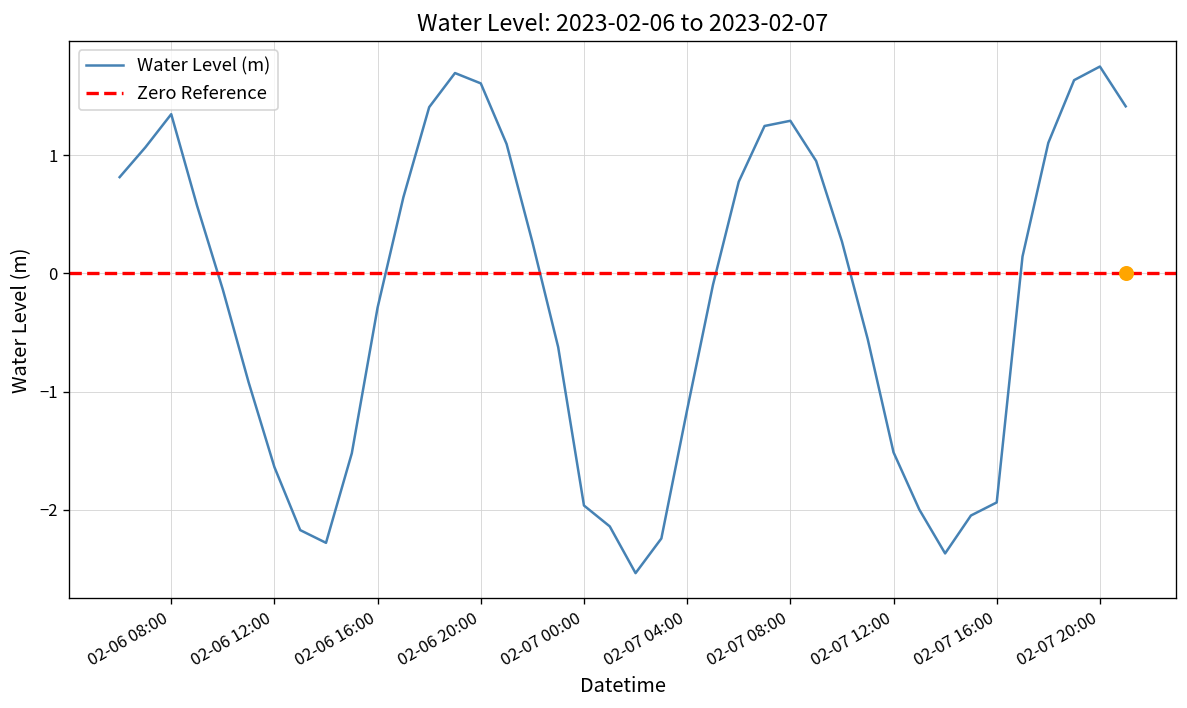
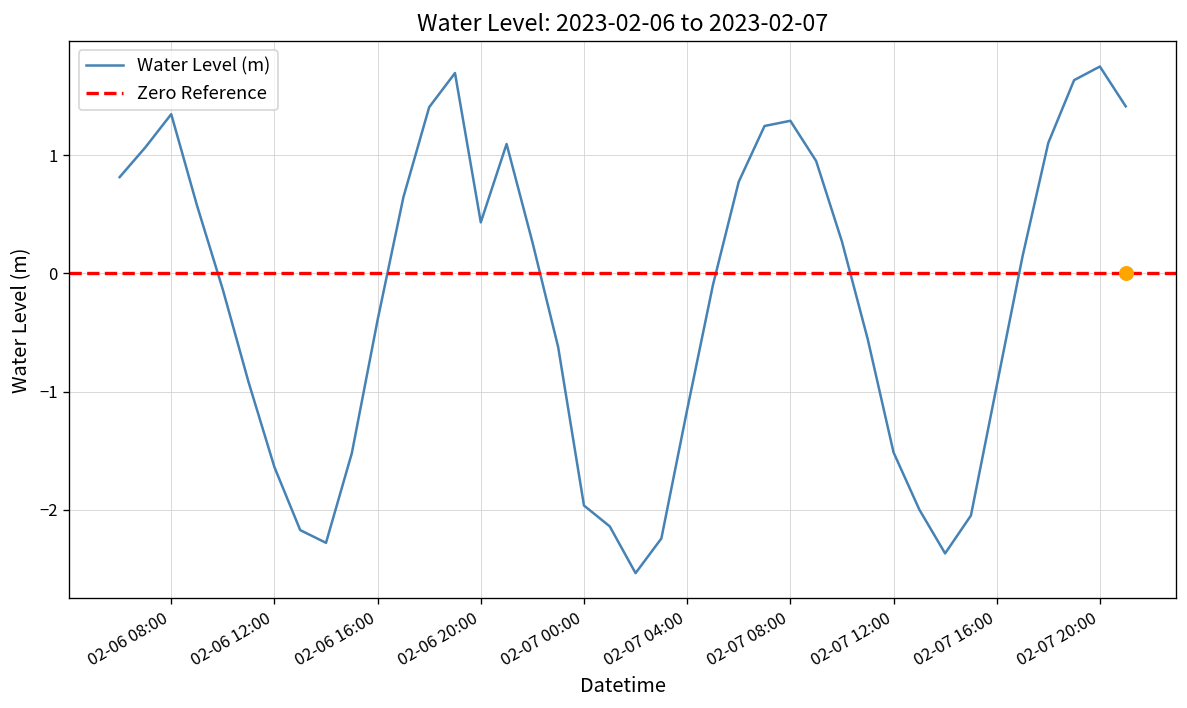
  {
    "Water Level (m)": {
      "02-06 08:00": 1.3,
      "02-06 12:00": -1.6,
-     "02-06 16:00": -0.3,
-     "02-06 20:00": 1.6,
+     "02-06 16:00": -0.4,
+     "02-06 20:00": 0.4,
      "02-07 00:00": -2.0,
      "02-07 04:00": -1.2,
      "02-07 08:00": 1.3,
      "02-07 12:00": -1.5,
-     "02-07 16:00": -1.9,
+     "02-07 16:00": -1.0,
      "02-07 20:00": 1.8
    }
  }
